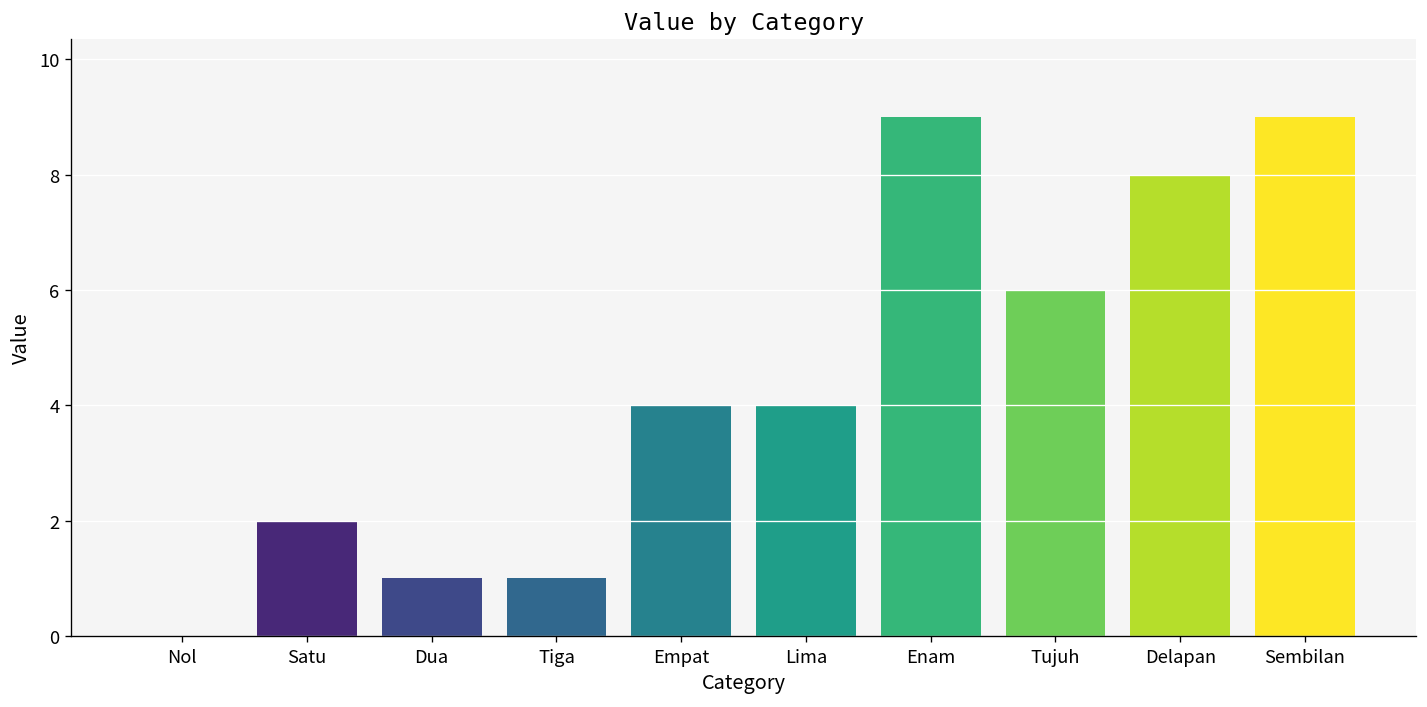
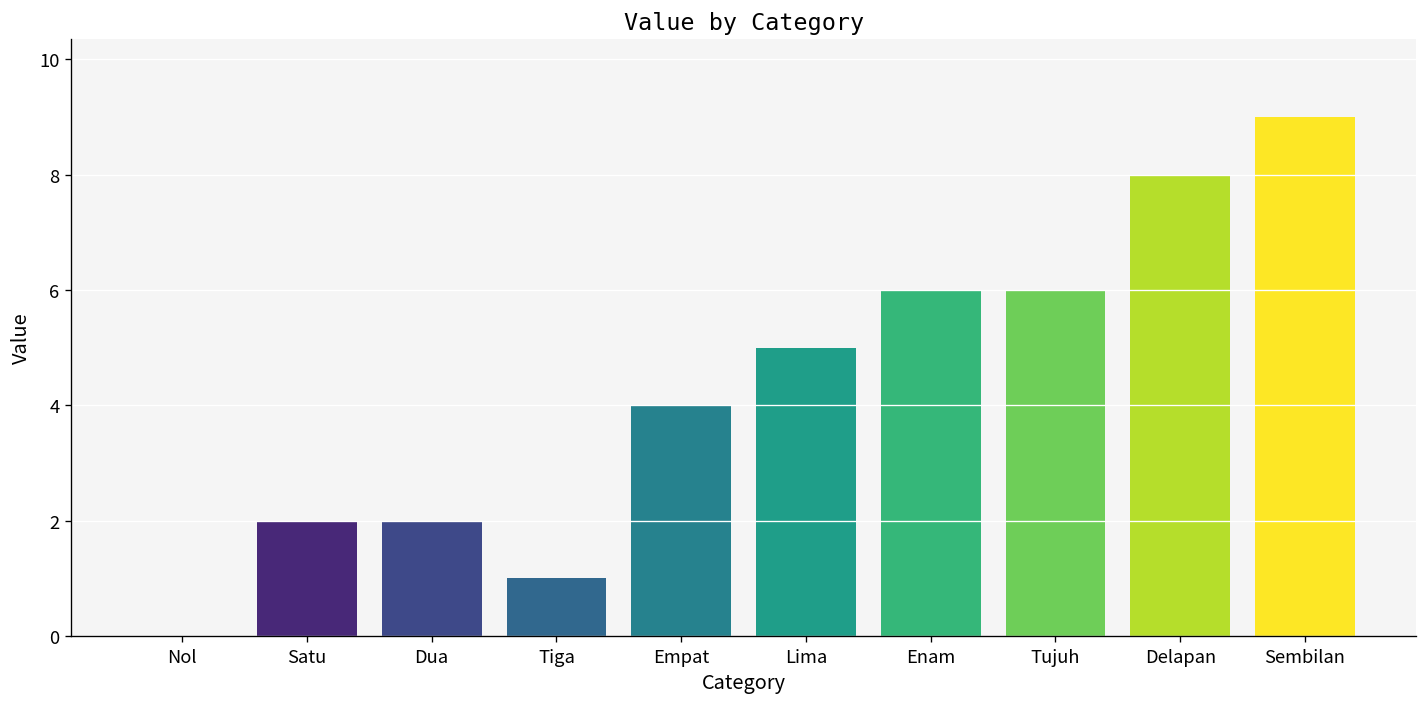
  {
    "Nol": 0,
    "Satu": 2,
-   "Dua": 1,
+   "Dua": 2,
    "Tiga": 1,
    "Empat": 4,
-   "Lima": 4,
-   "Enam": 9,
+   "Lima": 5,
+   "Enam": 6,
    "Tujuh": 6,
    "Delapan": 8,
    "Sembilan": 9
  }
